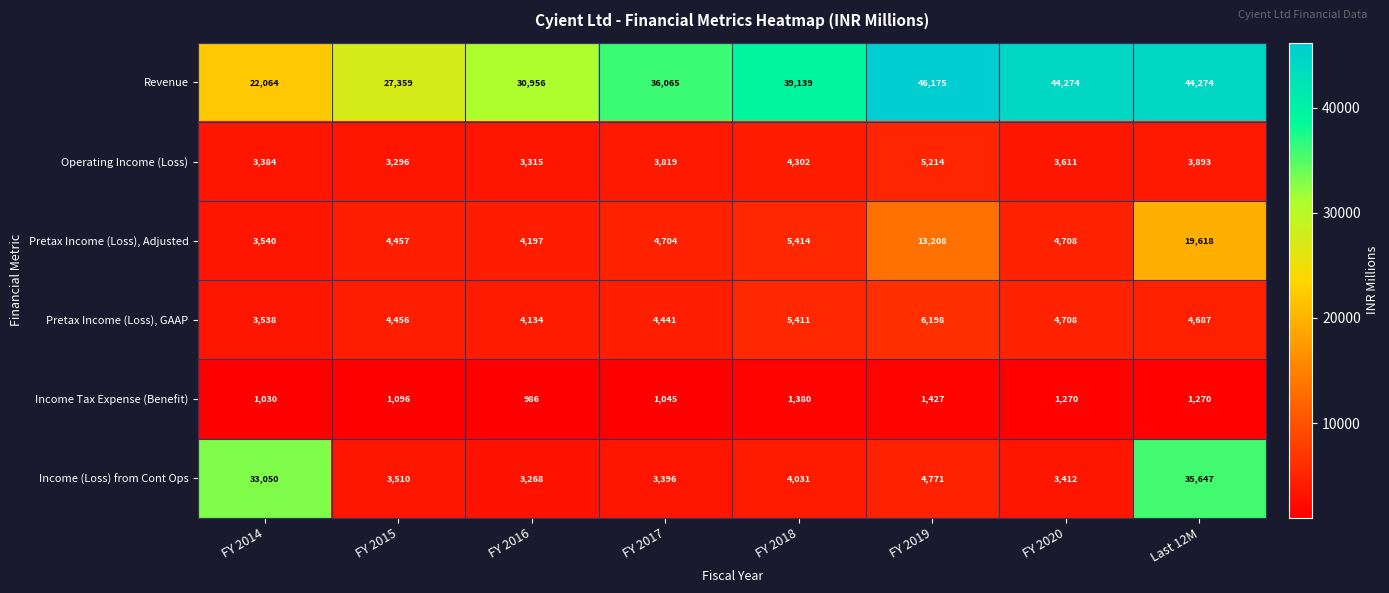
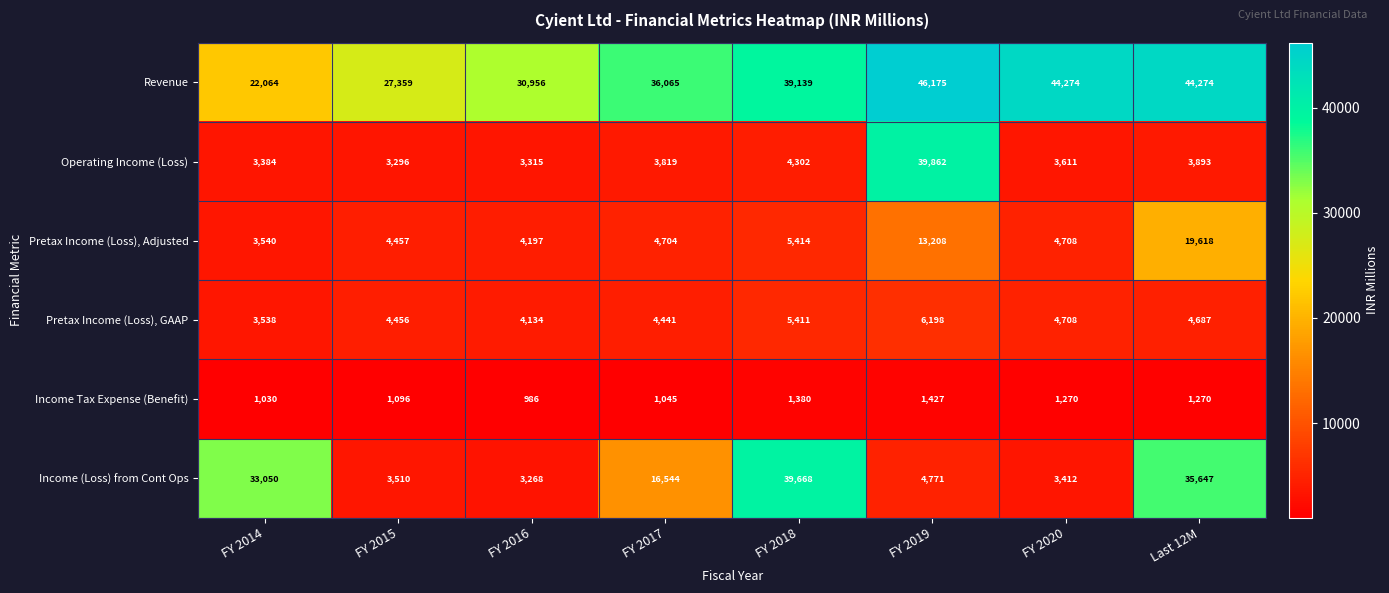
  {
    "Revenue": {
      "FY 2014": "22,064",
      "FY 2015": "27,359",
      "FY 2016": "30,956",
      "FY 2017": "36,065",
      "FY 2018": "39,139",
      "FY 2019": "46,175",
      "FY 2020": "44,274",
      "Last 12M": "44,274"
    },
    "Operating Income (Loss)": {
      "FY 2014": "3,384",
      "FY 2015": "3,296",
      "FY 2016": "3,315",
      "FY 2017": "3,819",
      "FY 2018": "4,302",
-     "FY 2019": "5,214",
+     "FY 2019": "39,862",
      "FY 2020": "3,611",
      "Last 12M": "3,893"
    },
    "Pretax Income (Loss), Adjusted": {
      "FY 2014": "3,540",
      "FY 2015": "4,457",
      "FY 2016": "4,197",
      "FY 2017": "4,704",
      "FY 2018": "5,414",
      "FY 2019": "13,208",
      "FY 2020": "4,708",
      "Last 12M": "19,618"
    },
    "Pretax Income (Loss), GAAP": {
      "FY 2014": "3,538",
      "FY 2015": "4,456",
      "FY 2016": "4,134",
      "FY 2017": "4,441",
      "FY 2018": "5,411",
      "FY 2019": "6,198",
      "FY 2020": "4,708",
      "Last 12M": "4,687"
    },
    "Income Tax Expense (Benefit)": {
      "FY 2014": "1,030",
      "FY 2015": "1,096",
      "FY 2016": "986",
      "FY 2017": "1,045",
      "FY 2018": "1,380",
      "FY 2019": "1,427",
      "FY 2020": "1,270",
      "Last 12M": "1,270"
    },
    "Income (Loss) from Cont Ops": {
      "FY 2014": "33,050",
      "FY 2015": "3,510",
      "FY 2016": "3,268",
-     "FY 2017": "3,396",
-     "FY 2018": "4,031",
+     "FY 2017": "16,544",
+     "FY 2018": "39,668",
      "FY 2019": "4,771",
      "FY 2020": "3,412",
      "Last 12M": "35,647"
    }
  }
